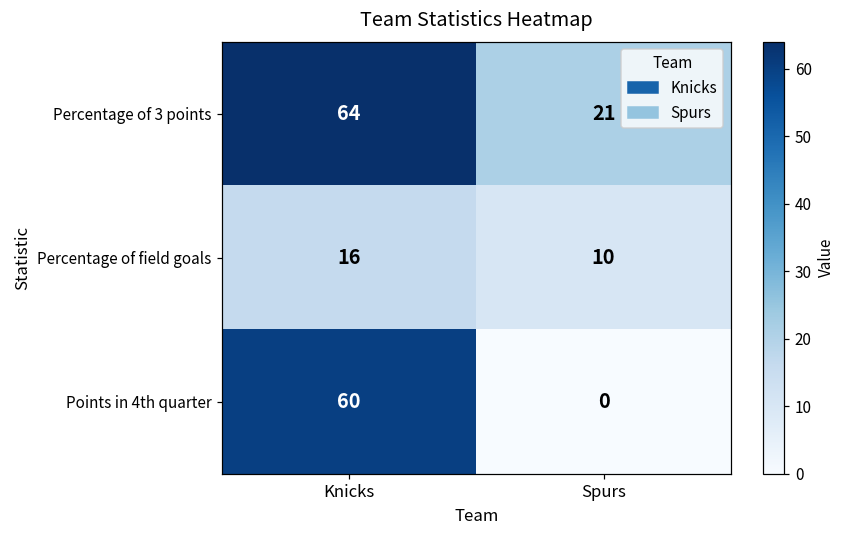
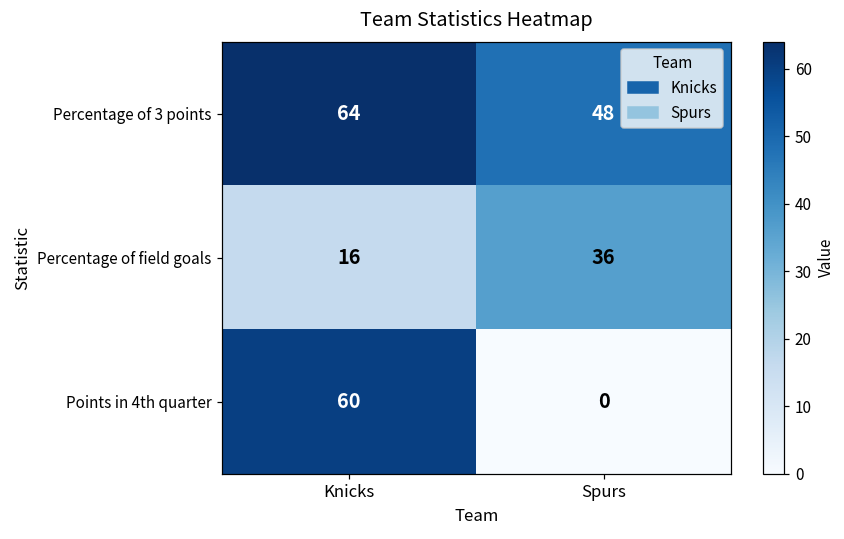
  {
    "Percentage of 3 points": {
      "Knicks": 64,
-     "Spurs": 21
+     "Spurs": 48
    },
    "Percentage of field goals": {
      "Knicks": 16,
-     "Spurs": 10
+     "Spurs": 36
    },
    "Points in 4th quarter": {
      "Knicks": 60,
      "Spurs": 0
    }
  }
